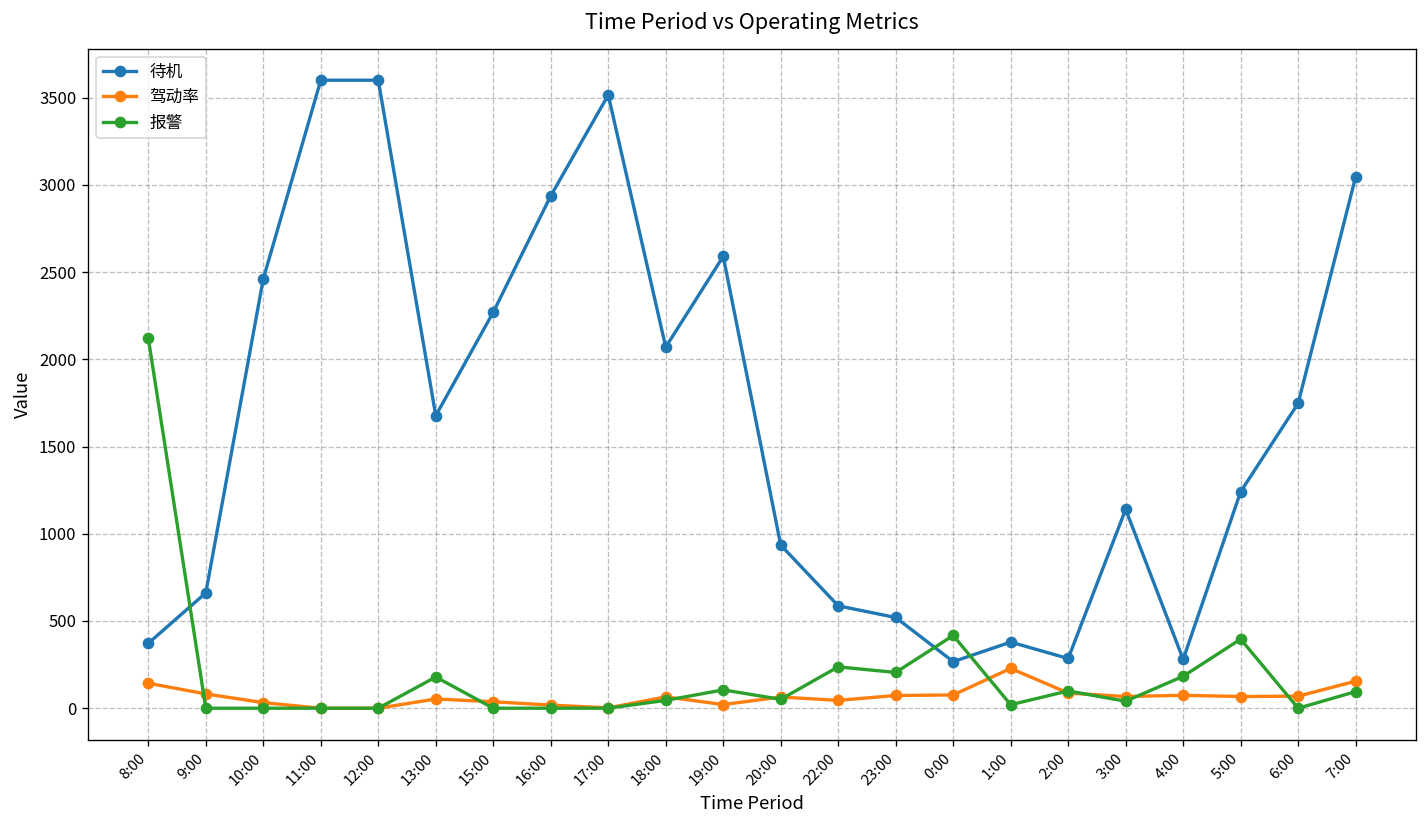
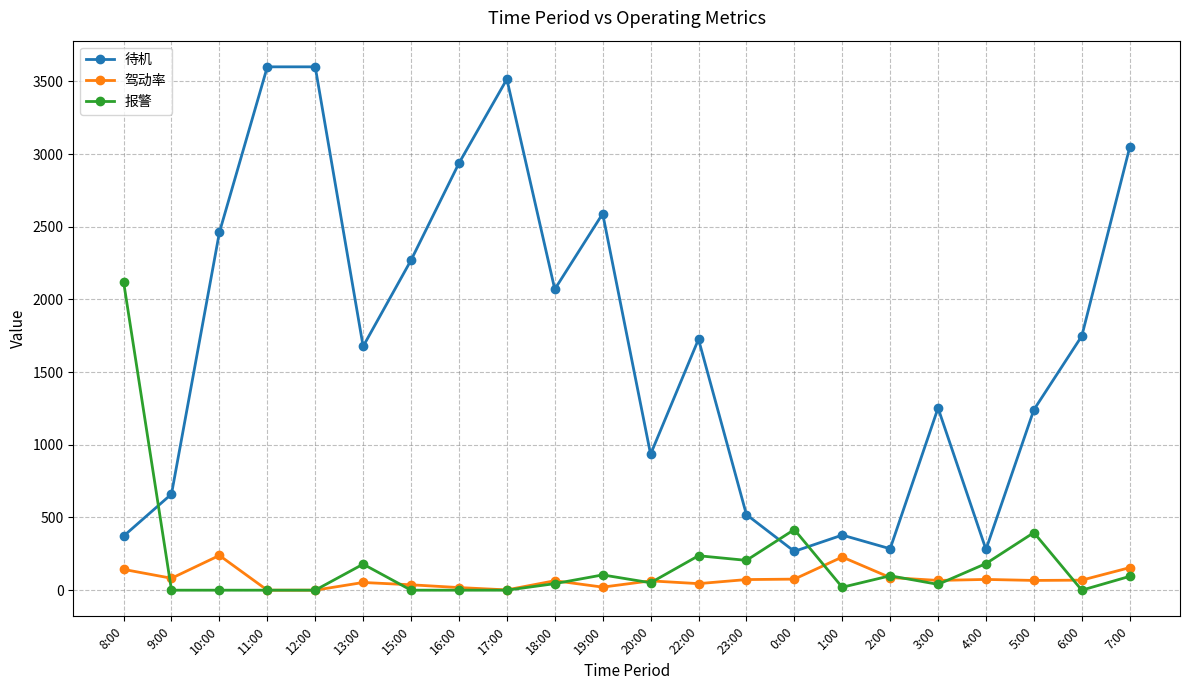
  {
    "待机": {
      "8:00": 370,
      "9:00": 660,
      "10:00": 2460,
      "11:00": 3600,
      "12:00": 3600,
      "13:00": 1680,
      "15:00": 2270,
      "16:00": 2940,
      "17:00": 3520,
      "18:00": 2070,
      "19:00": 2590,
      "20:00": 940,
-     "22:00": 590,
+     "22:00": 1730,
      "23:00": 520,
      "0:00": 270,
      "1:00": 380,
      "2:00": 290,
-     "3:00": 1140,
+     "3:00": 1250,
      "4:00": 280,
      "5:00": 1240,
      "6:00": 1750,
      "7:00": 3050
    },
    "驾动率": {
      "8:00": 140,
      "9:00": 80,
-     "10:00": 30,
+     "10:00": 240,
      "13:00": 50,
      "15:00": 40,
      "16:00": 20,
      "18:00": 70,
      "19:00": 20,
      "22:00": 50,
      "23:00": 70,
      "0:00": 80,
      "1:00": 230,
      "3:00": 70,
      "4:00": 70,
      "5:00": 70,
      "6:00": 70,
      "7:00": 160
    },
    "报警": {
      "8:00": 2120,
      "9:00": 0,
      "10:00": 0,
      "13:00": 180,
      "15:00": 0,
      "16:00": 0,
      "18:00": 50,
      "19:00": 110,
      "22:00": 240,
      "23:00": 210,
      "0:00": 420,
      "1:00": 20,
      "3:00": 40,
      "4:00": 180,
      "5:00": 400,
      "6:00": 0,
      "7:00": 100
    }
  }
